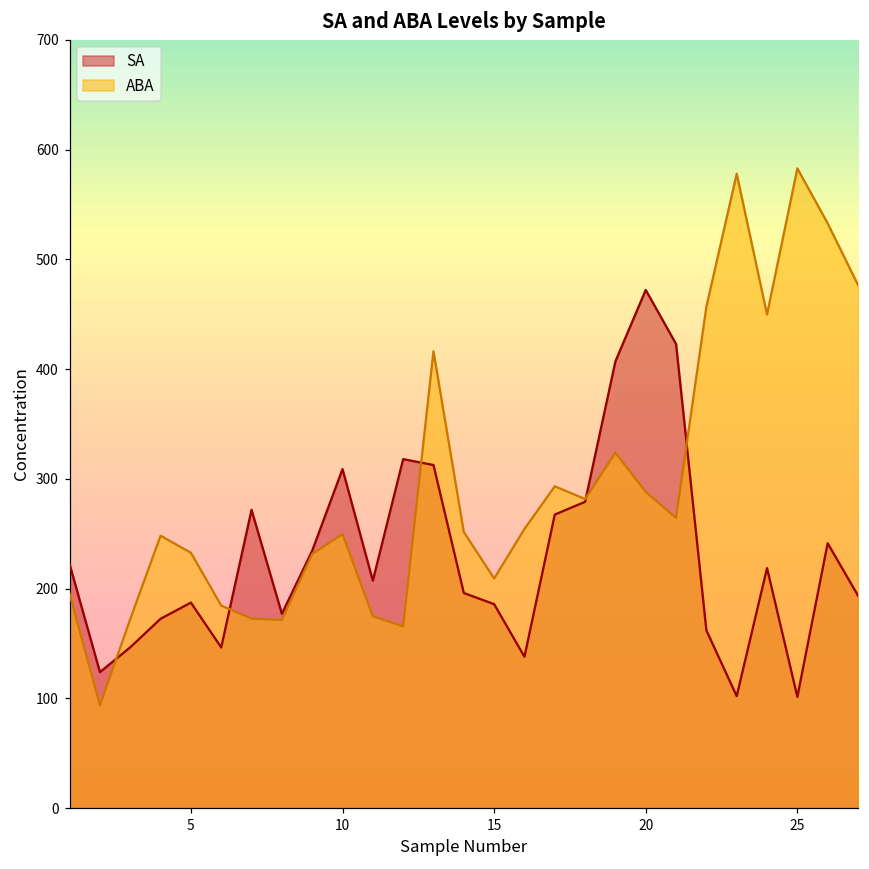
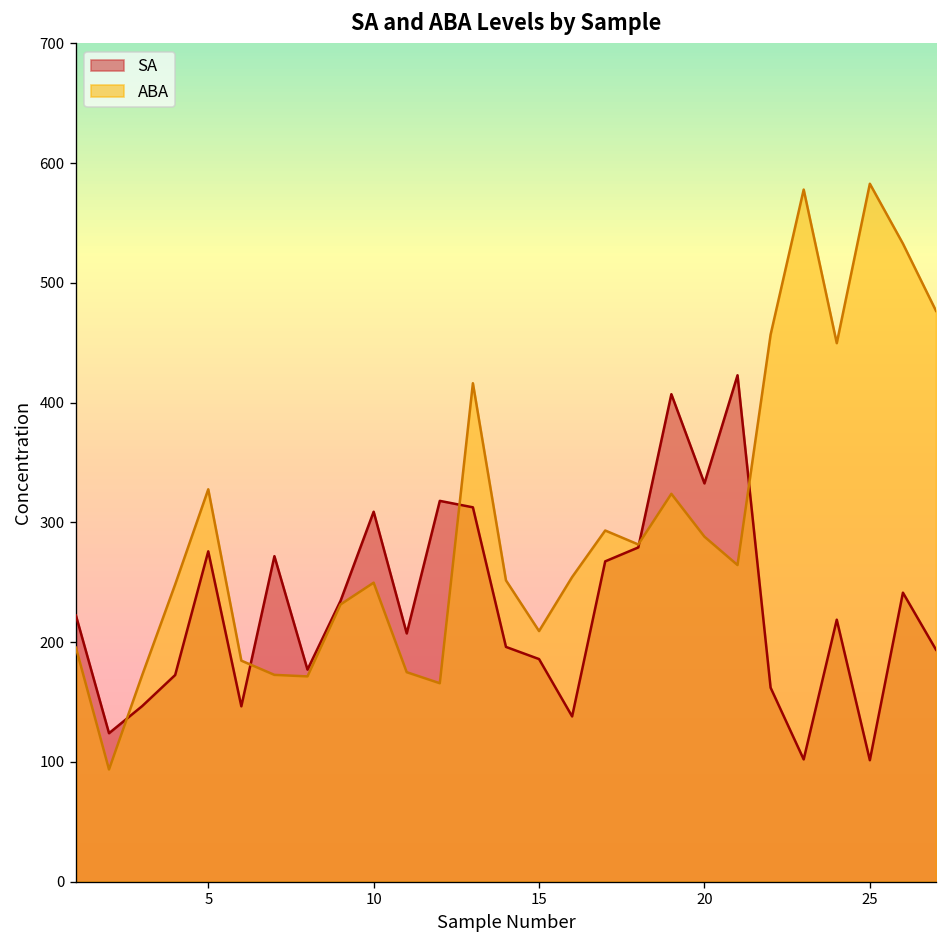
  {
    "SA": {
-     "5": 190,
+     "5": 280,
      "10": 310,
      "15": 190,
-     "20": 470,
+     "20": 330,
      "25": 100
    },
    "ABA": {
-     "5": 230,
+     "5": 330,
      "10": 250,
      "15": 210,
      "20": 290,
      "25": 580
    }
  }
